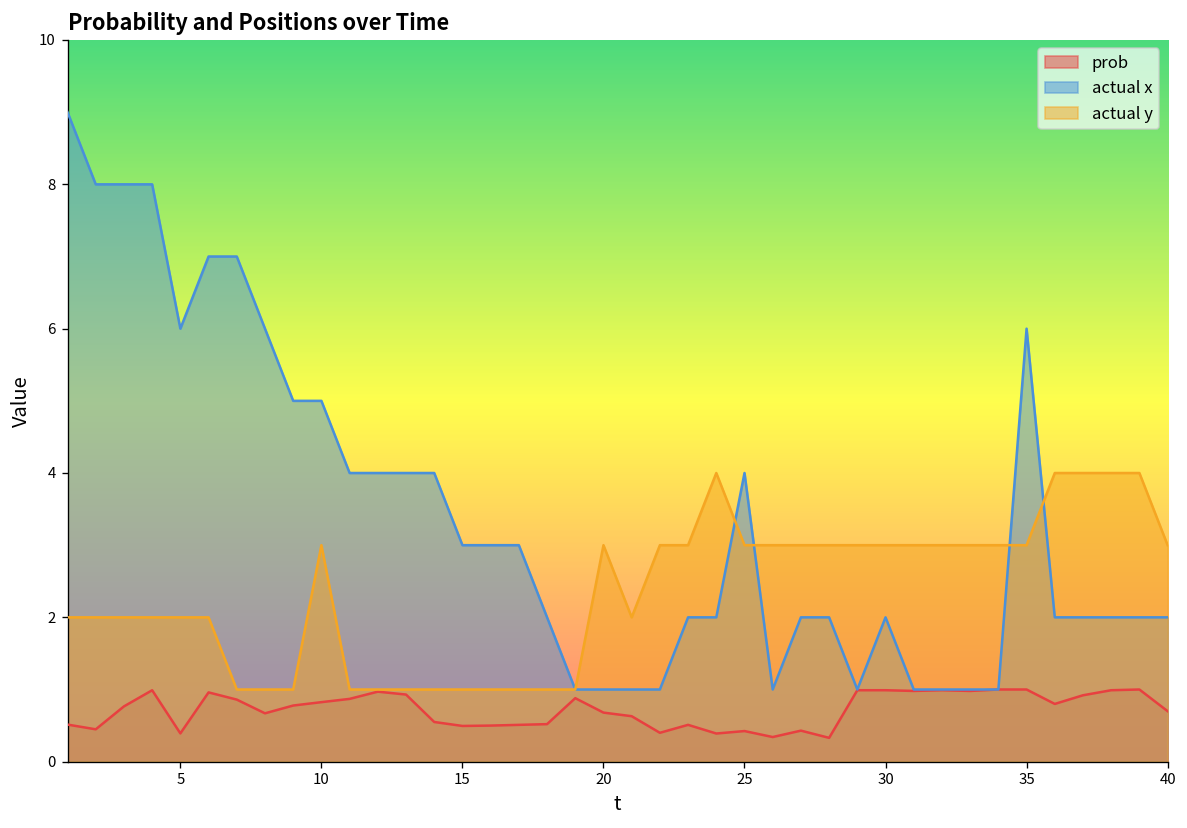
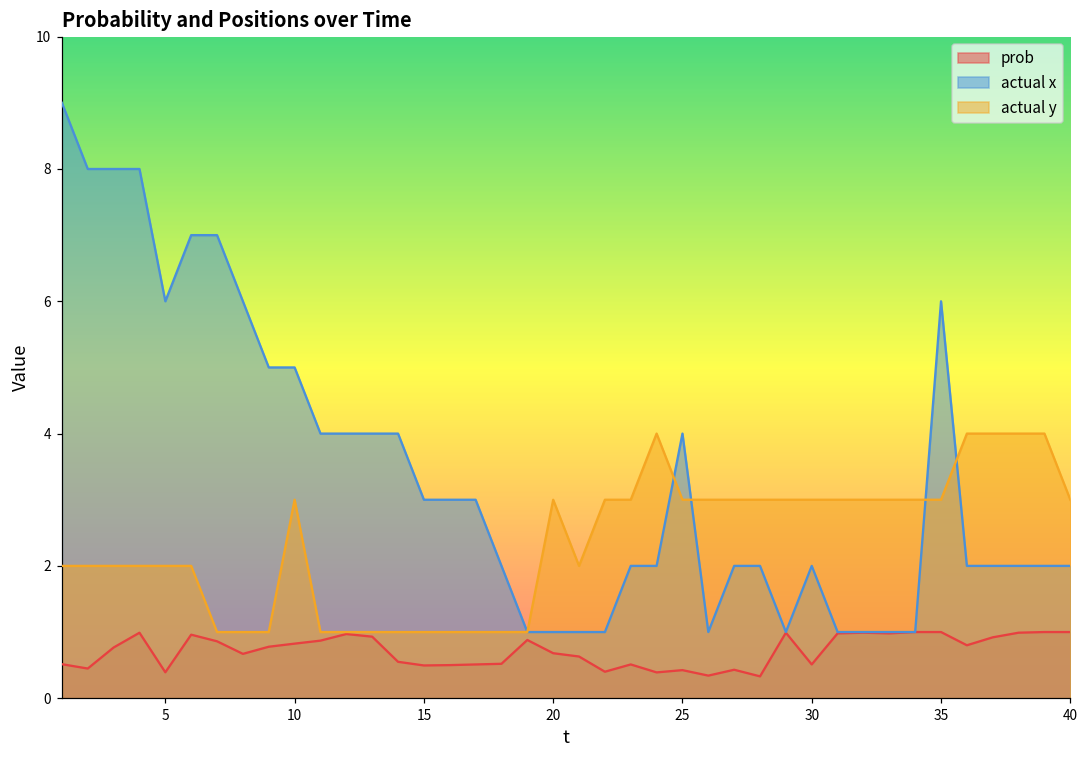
  {
    "prob": {
      "5": 0.4,
      "10": 0.8,
      "15": 0.5,
      "20": 0.7,
      "25": 0.4,
-     "30": 1.0,
+     "30": 0.5,
      "35": 1.0,
-     "40": 0.7
+     "40": 1.0
    },
    "actual x": {
      "5": 6.0,
      "10": 5.0,
      "15": 3.0,
      "20": 1.0,
      "25": 4.0,
      "30": 2.0,
      "35": 6.0,
      "40": 2.0
    },
    "actual y": {
      "5": 2.0,
      "10": 3.0,
      "15": 1.0,
      "20": 3.0,
      "25": 3.0,
      "30": 3.0,
      "35": 3.0,
      "40": 3.0
    }
  }
